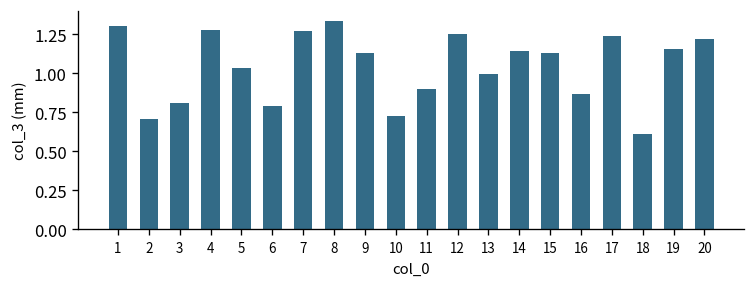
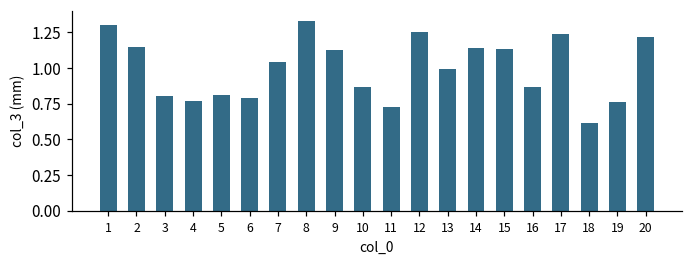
  {
    "1": 1.30,
-   "2": 0.70,
+   "2": 1.15,
    "3": 0.81,
-   "4": 1.28,
-   "5": 1.03,
+   "4": 0.77,
+   "5": 0.81,
    "6": 0.79,
-   "7": 1.27,
+   "7": 1.04,
    "8": 1.33,
    "9": 1.13,
-   "10": 0.73,
-   "11": 0.90,
+   "10": 0.87,
+   "11": 0.73,
    "12": 1.25,
    "13": 1.00,
    "14": 1.14,
    "15": 1.13,
    "16": 0.87,
    "17": 1.24,
    "18": 0.61,
-   "19": 1.16,
+   "19": 0.76,
    "20": 1.22
  }
